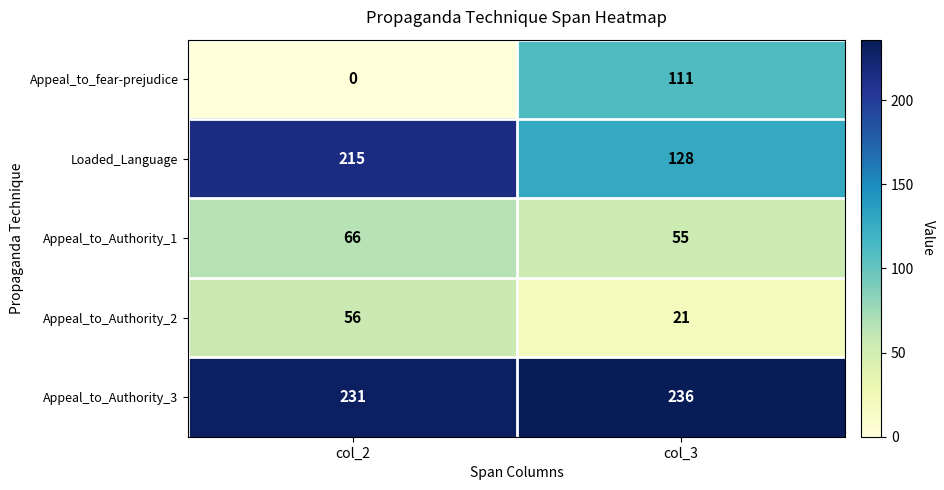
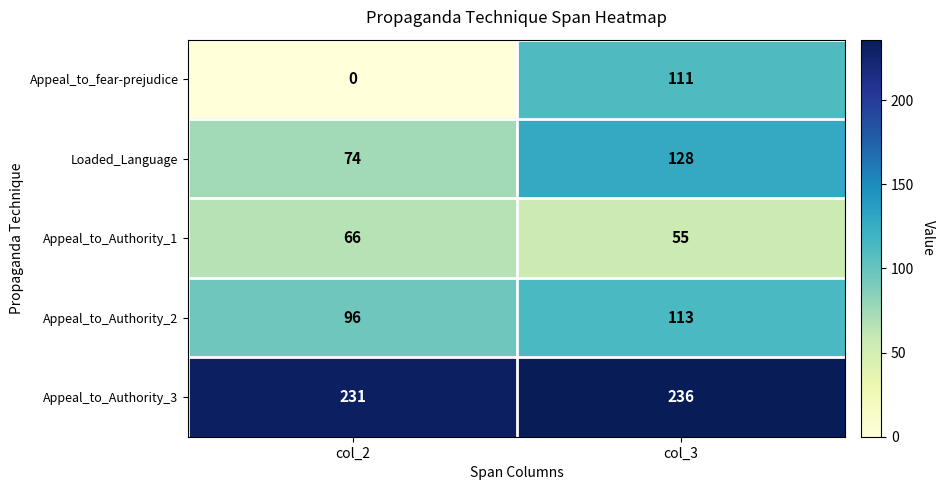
  {
    "Appeal_to_fear-prejudice": {
      "col_2": 0,
      "col_3": 111
    },
    "Loaded_Language": {
-     "col_2": 215,
+     "col_2": 74,
      "col_3": 128
    },
    "Appeal_to_Authority_1": {
      "col_2": 66,
      "col_3": 55
    },
    "Appeal_to_Authority_2": {
-     "col_2": 56,
-     "col_3": 21
+     "col_2": 96,
+     "col_3": 113
    },
    "Appeal_to_Authority_3": {
      "col_2": 231,
      "col_3": 236
    }
  }
